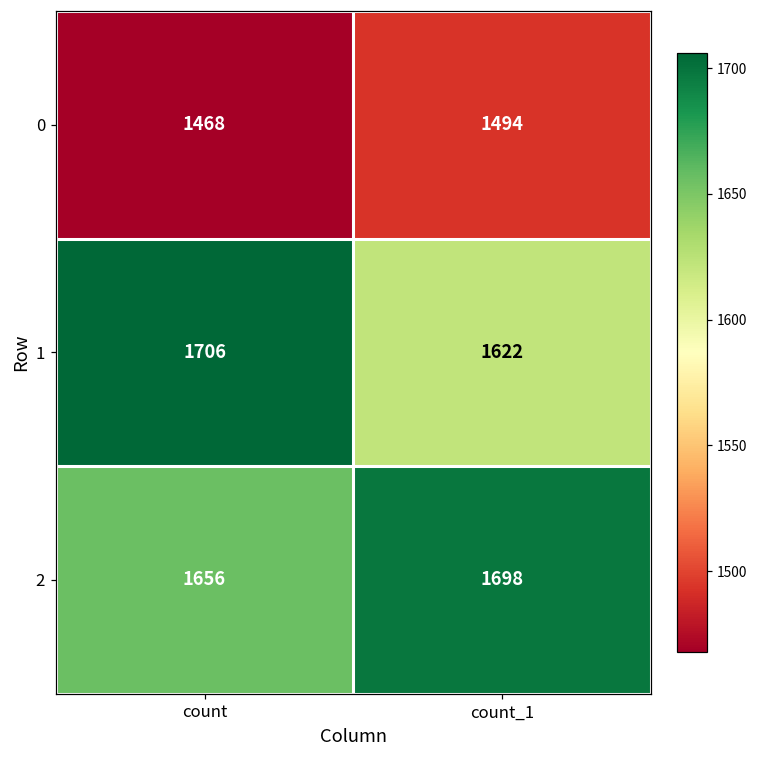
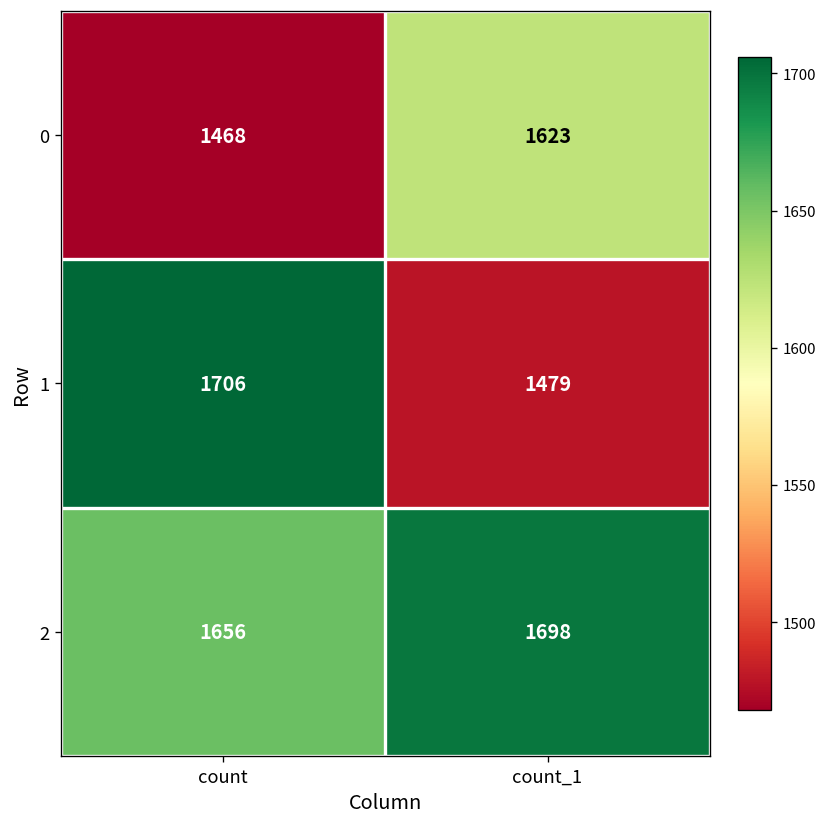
  {
    "0": {
      "count": 1468,
-     "count_1": 1494
+     "count_1": 1623
    },
    "1": {
      "count": 1706,
-     "count_1": 1622
+     "count_1": 1479
    },
    "2": {
      "count": 1656,
      "count_1": 1698
    }
  }
